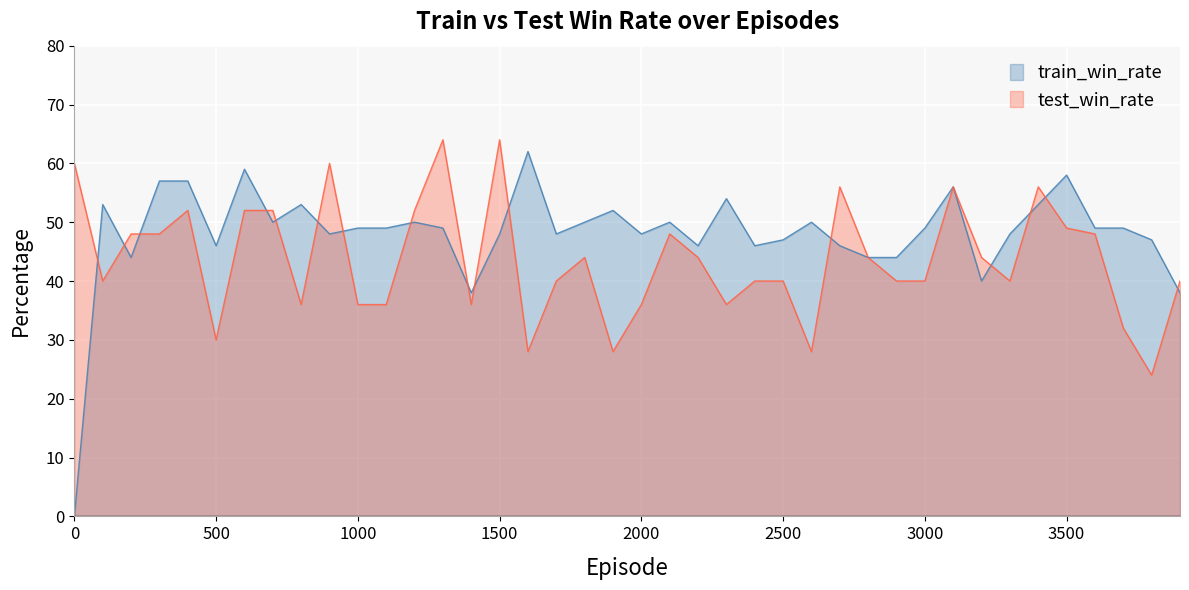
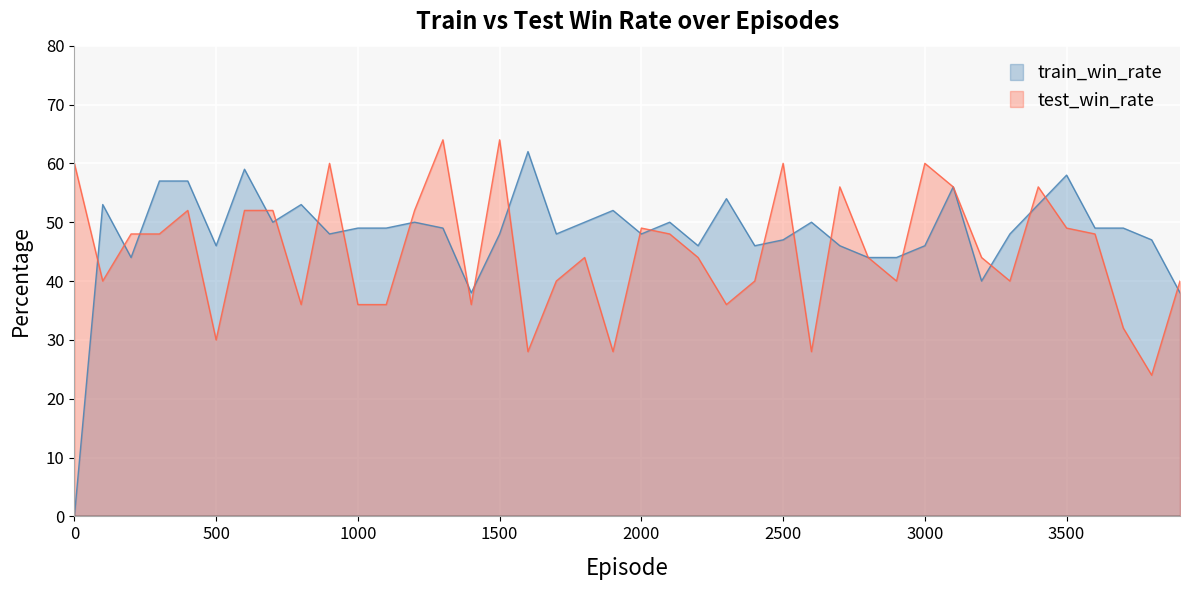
  {
    "train_win_rate": {
      "0": 0,
      "500": 46,
      "1000": 49,
      "1500": 48,
      "2000": 48,
      "2500": 47,
-     "3000": 49,
+     "3000": 46,
      "3500": 58
    },
    "test_win_rate": {
      "0": 60,
      "500": 30,
      "1000": 36,
      "1500": 64,
-     "2000": 36,
-     "2500": 40,
-     "3000": 40,
+     "2000": 49,
+     "2500": 60,
+     "3000": 60,
      "3500": 49
    }
  }
